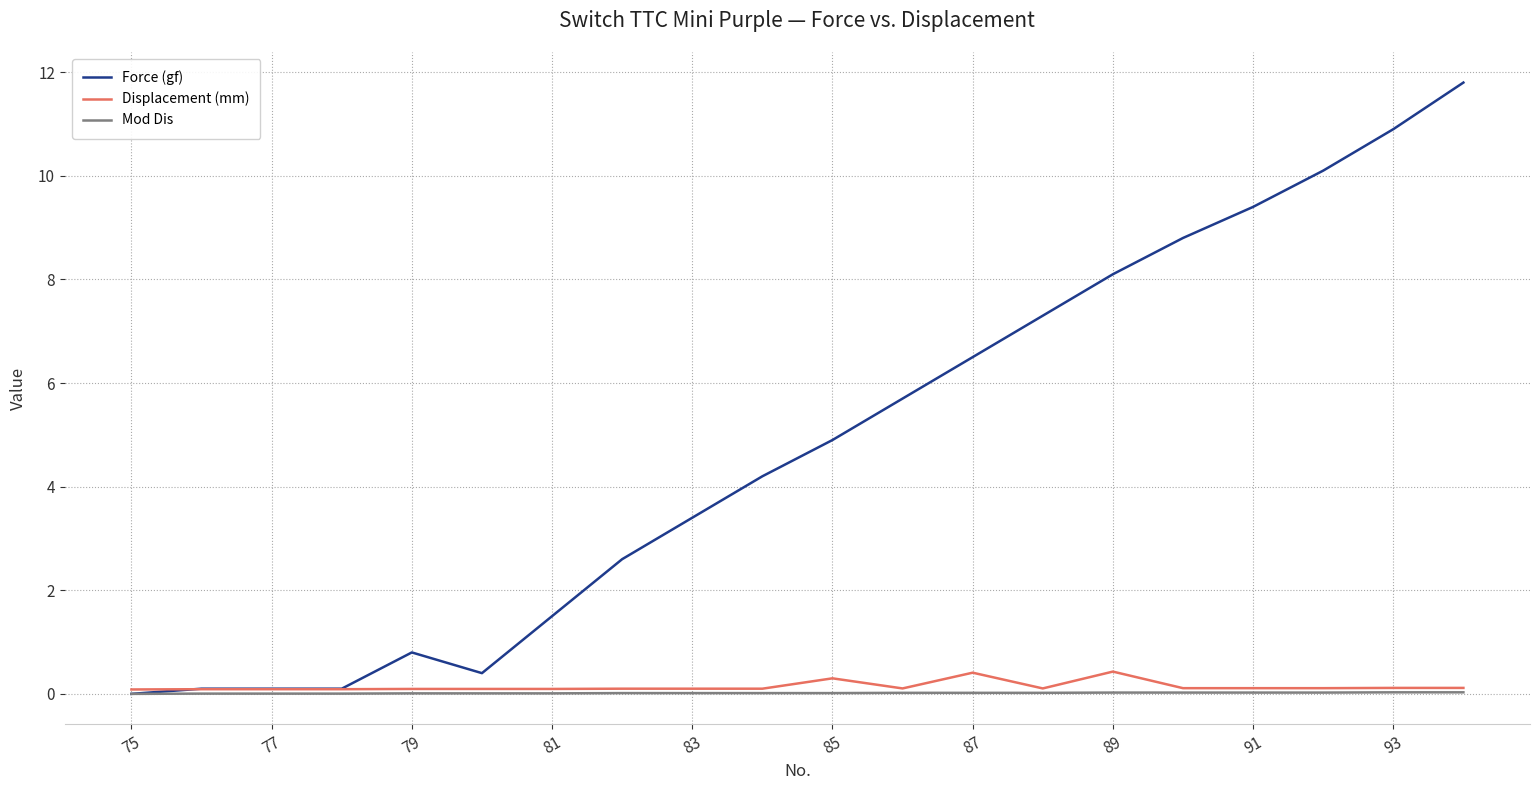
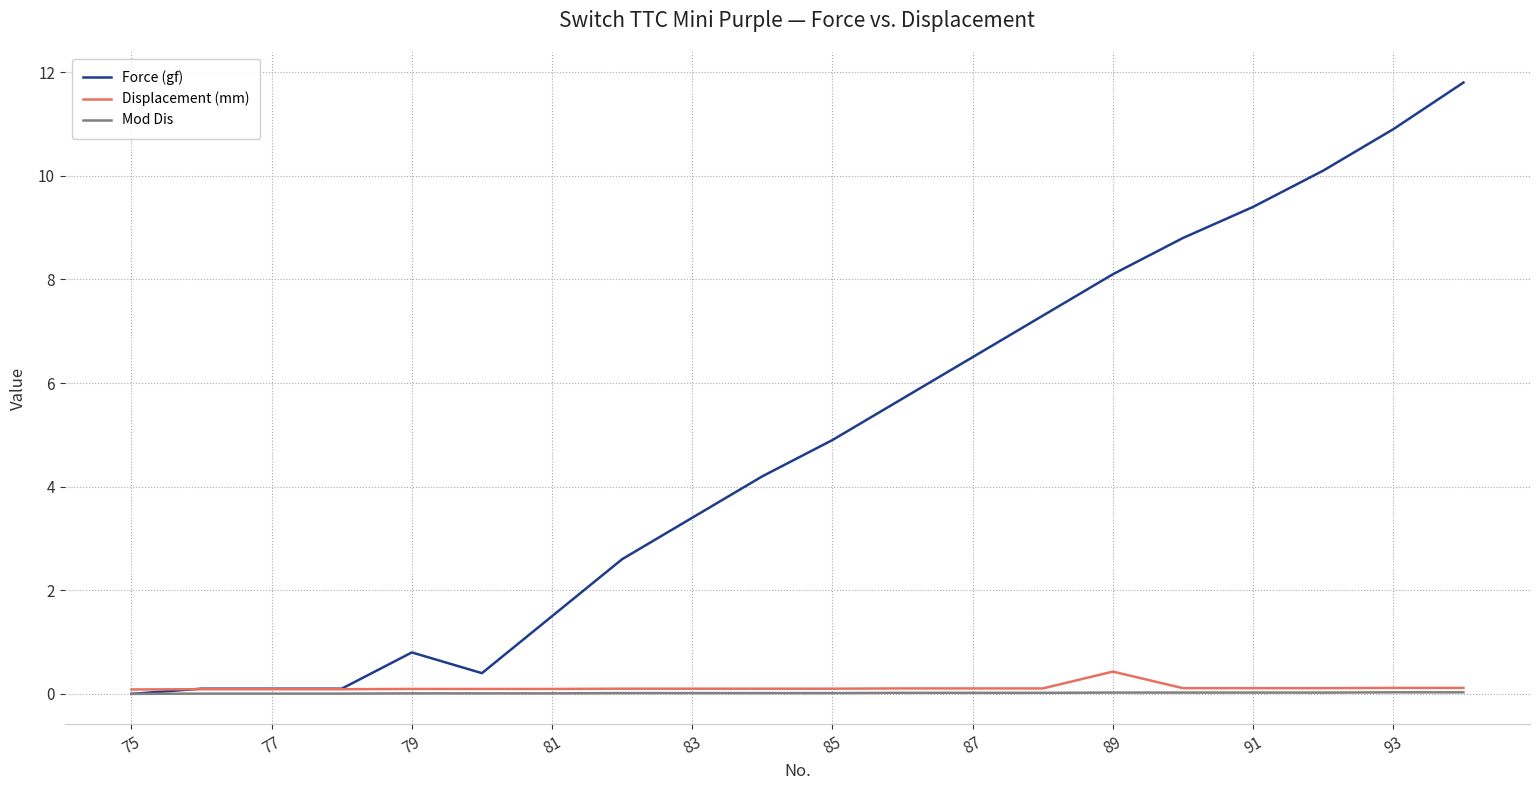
  {
    "Force (gf)": {
      "79": 0.8,
      "81": 1.5,
      "83": 3.4,
      "85": 4.9,
      "87": 6.5,
      "89": 8.1,
      "91": 9.4,
      "93": 10.9
    },
    "Displacement (mm)": {
      "75": 0.1,
      "79": 0.1,
      "81": 0.1,
      "83": 0.1,
-     "85": 0.3,
-     "87": 0.4,
+     "85": 0.1,
+     "87": 0.1,
      "89": 0.4,
      "91": 0.1,
      "93": 0.1
    },
    "Mod Dis": {
      "77": 0.0,
      "79": 0.0,
      "81": 0.0,
      "83": 0.0,
      "85": 0.0,
      "87": 0.0,
      "89": 0.0,
      "91": 0.0,
      "93": 0.0
    }
  }
